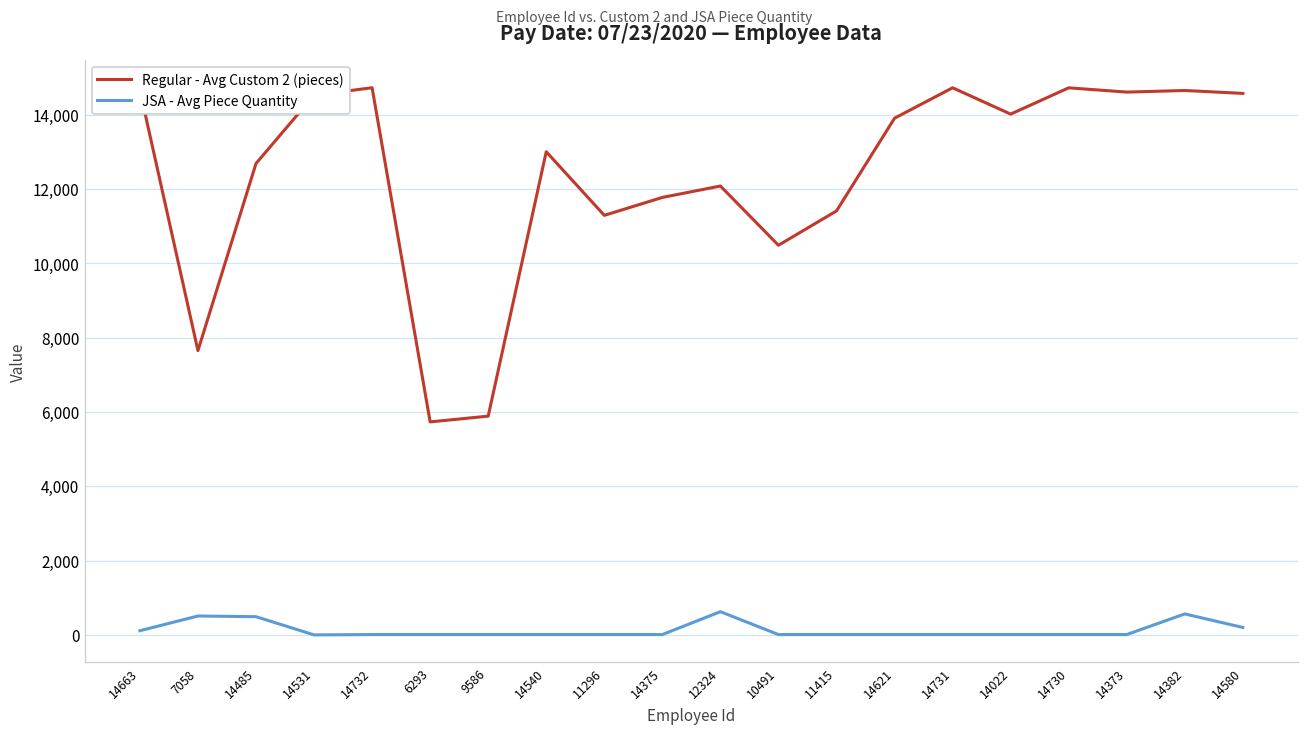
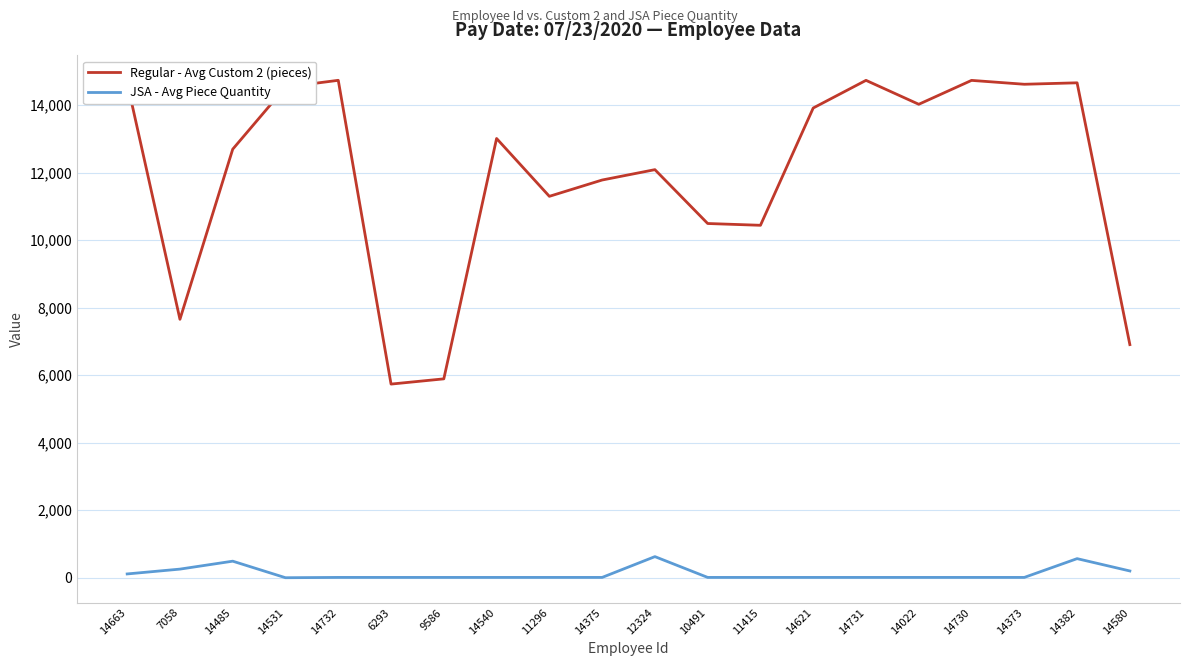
  {
    "Regular - Avg Custom 2 (pieces)": {
      "7058": "7,700",
      "14485": "12,700",
      "14732": "14,700",
      "6293": "5,700",
      "9586": "5,900",
      "14540": "13,000",
      "11296": "11,300",
      "14375": "11,800",
      "12324": "12,100",
      "10491": "10,500",
-     "11415": "11,400",
+     "11415": "10,400",
      "14621": "13,900",
      "14731": "14,700",
      "14022": "14,000",
      "14730": "14,700",
      "14373": "14,600",
      "14382": "14,700",
-     "14580": "14,600"
+     "14580": "6,900"
    },
    "JSA - Avg Piece Quantity": {
      "14663": "100",
-     "7058": "500",
+     "7058": "300",
      "14485": "500",
      "14531": "0",
      "14732": "0",
      "6293": "0",
      "9586": "0",
      "14540": "0",
      "11296": "0",
      "14375": "0",
      "12324": "600",
      "10491": "0",
      "11415": "0",
      "14621": "0",
      "14731": "0",
      "14022": "0",
      "14730": "0",
      "14373": "0",
      "14382": "600",
      "14580": "200"
    }
  }
